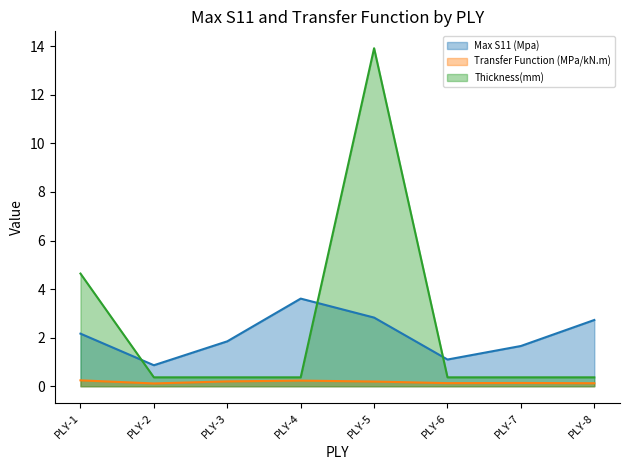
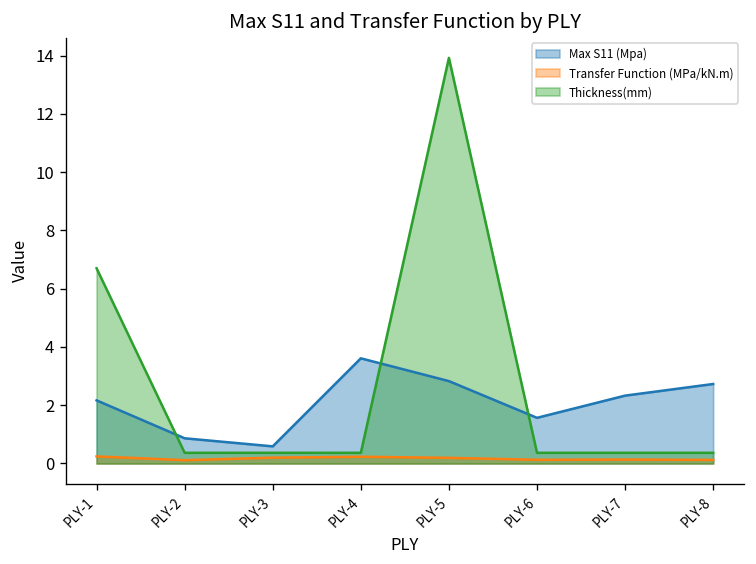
  {
    "Max S11 (Mpa)": {
      "PLY-1": 2.2,
      "PLY-2": 0.9,
-     "PLY-3": 1.9,
+     "PLY-3": 0.6,
      "PLY-4": 3.6,
      "PLY-5": 2.8,
-     "PLY-6": 1.1,
-     "PLY-7": 1.7,
+     "PLY-6": 1.6,
+     "PLY-7": 2.3,
      "PLY-8": 2.7
    },
    "Transfer Function (MPa/kN.m)": {
      "PLY-1": 0.2,
      "PLY-2": 0.1,
      "PLY-3": 0.2,
      "PLY-4": 0.2,
      "PLY-5": 0.2,
      "PLY-6": 0.1,
      "PLY-7": 0.1,
      "PLY-8": 0.1
    },
    "Thickness(mm)": {
-     "PLY-1": 4.6,
+     "PLY-1": 6.7,
      "PLY-2": 0.4,
      "PLY-3": 0.4,
      "PLY-4": 0.4,
      "PLY-5": 13.9,
      "PLY-6": 0.4,
      "PLY-7": 0.4,
      "PLY-8": 0.4
    }
  }
